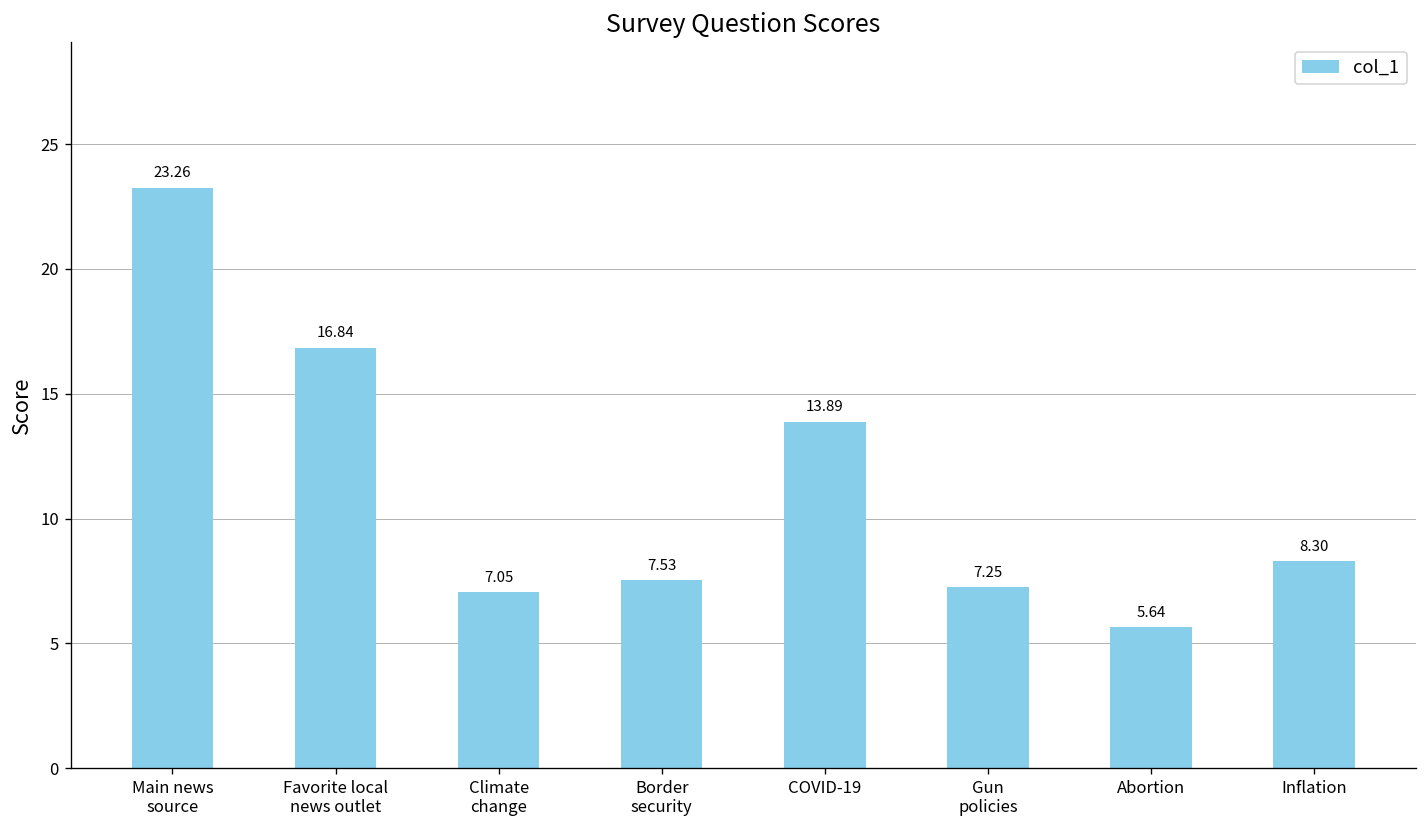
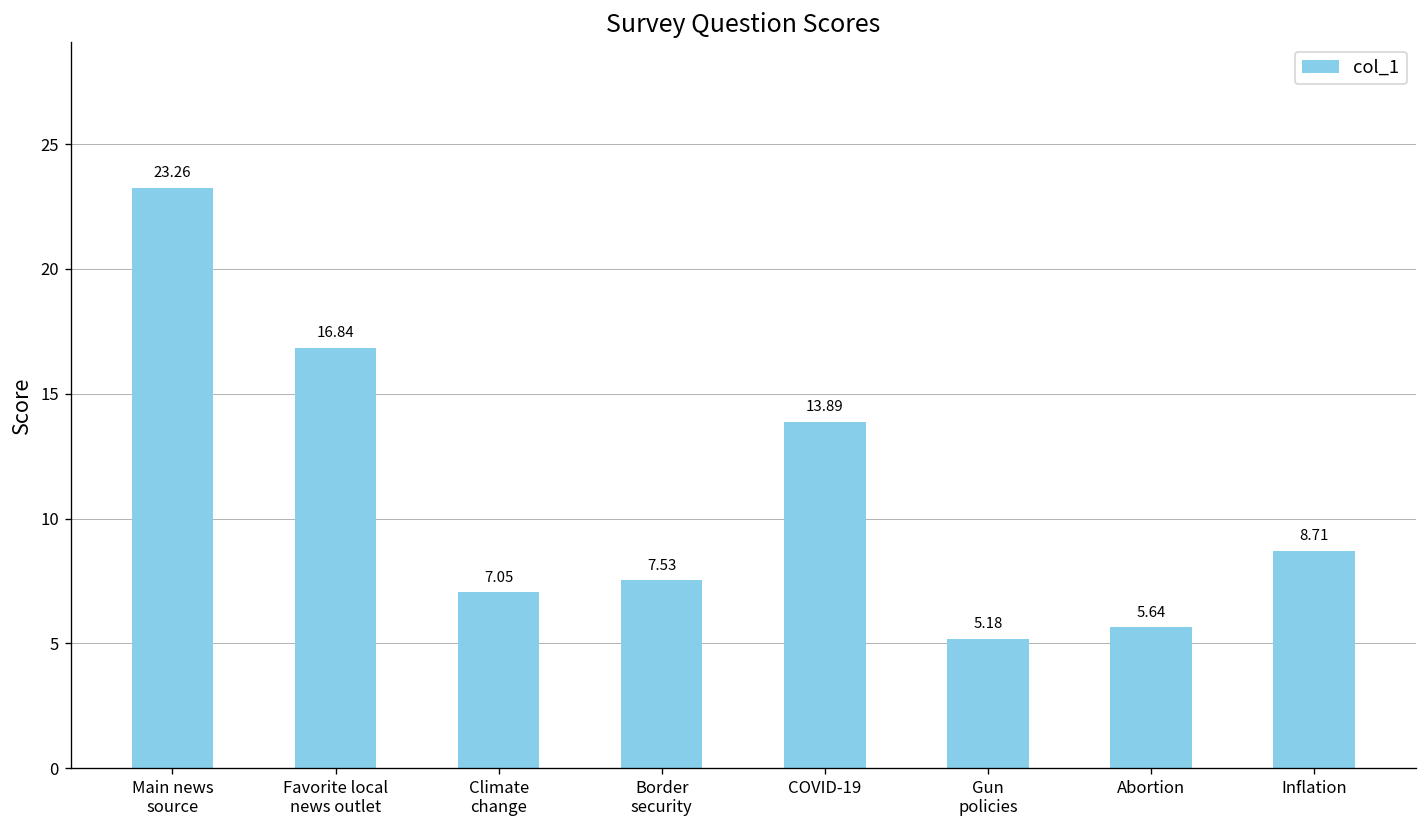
  {
    "Main news source": 23.26,
    "Favorite local news outlet": 16.84,
    "Climate change": 7.05,
    "Border security": 7.53,
    "COVID-19": 13.89,
-   "Gun policies": 7.25,
+   "Gun policies": 5.18,
    "Abortion": 5.64,
-   "Inflation": 8.30
+   "Inflation": 8.71
  }
